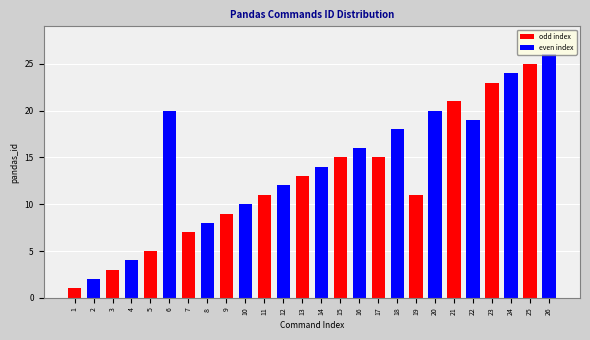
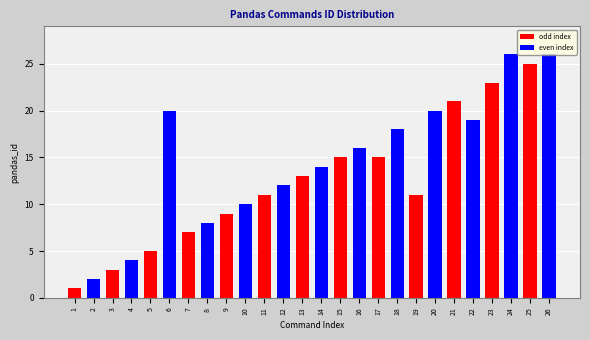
  {
    "1": 1,
    "2": 2,
    "3": 3,
    "4": 4,
    "5": 5,
    "6": 20,
    "7": 7,
    "8": 8,
    "9": 9,
    "10": 10,
    "11": 11,
    "12": 12,
    "13": 13,
    "14": 14,
    "15": 15,
    "16": 16,
    "17": 15,
    "18": 18,
    "19": 11,
    "20": 20,
    "21": 21,
    "22": 19,
    "23": 23,
-   "24": 24,
+   "24": 26,
    "25": 25
  }
